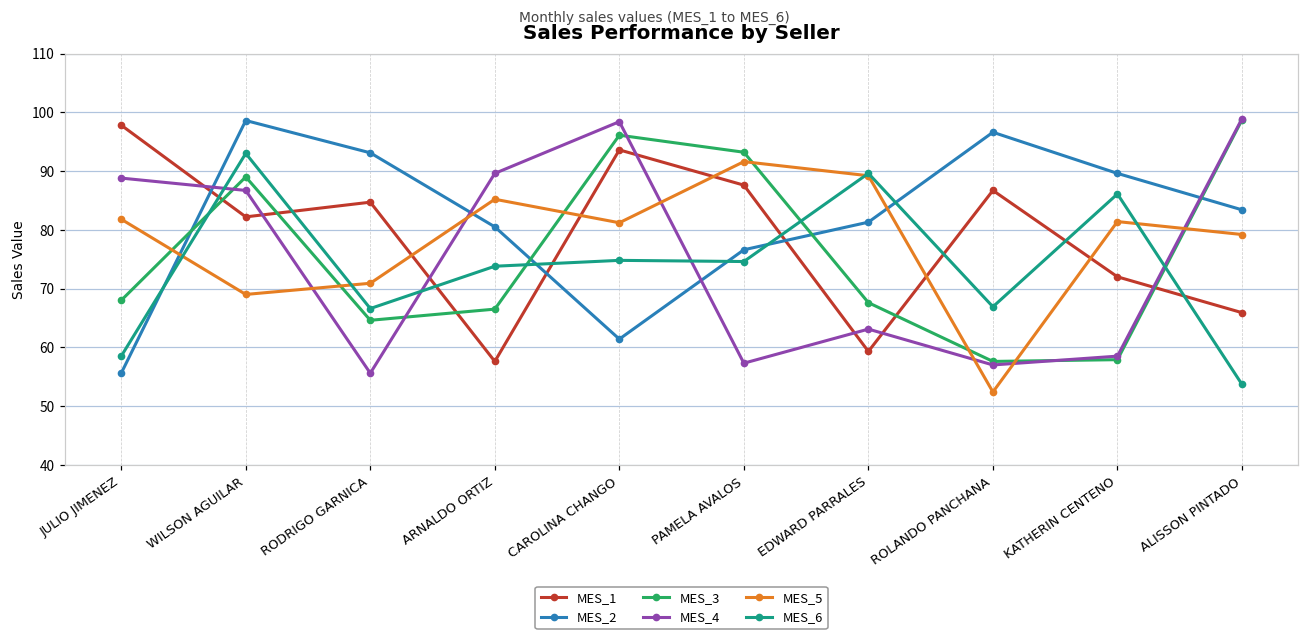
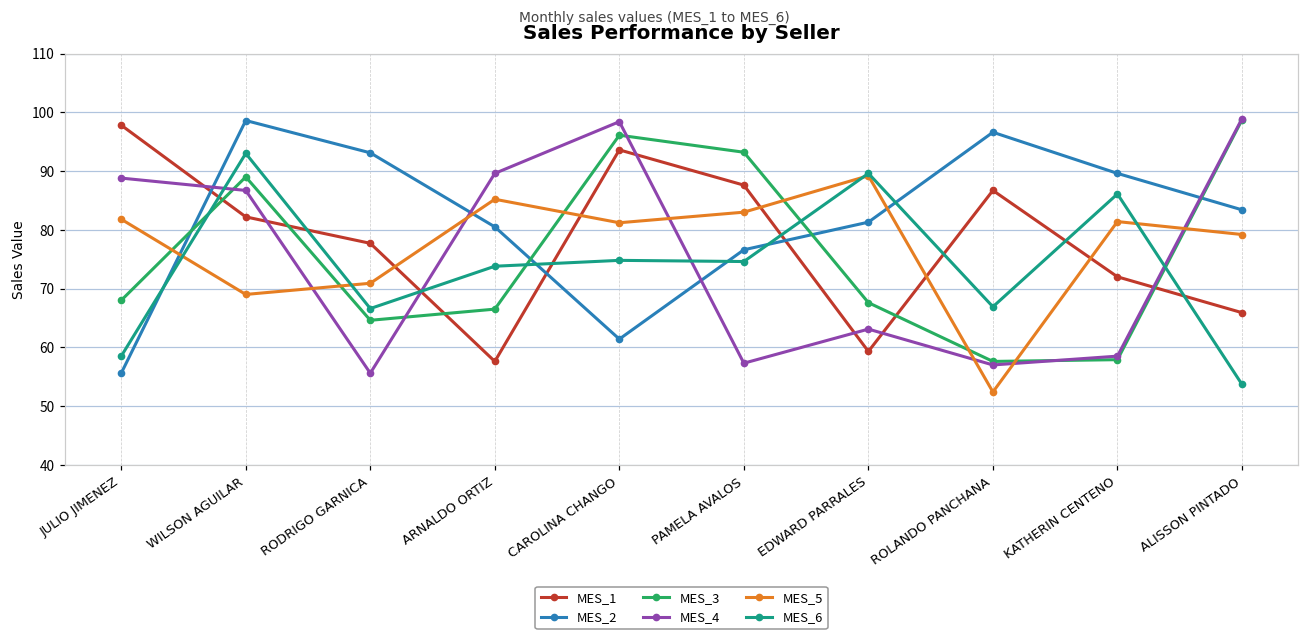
  {
    "MES_1": {
      "JULIO JIMENEZ": 98,
      "WILSON AGUILAR": 82,
-     "RODRIGO GARNICA": 85,
+     "RODRIGO GARNICA": 78,
      "ARNALDO ORTIZ": 58,
      "CAROLINA CHANGO": 94,
      "PAMELA AVALOS": 88,
      "EDWARD PARRALES": 59,
      "ROLANDO PANCHANA": 87,
      "KATHERIN CENTENO": 72,
      "ALISSON PINTADO": 66
    },
    "MES_2": {
      "JULIO JIMENEZ": 56,
      "WILSON AGUILAR": 99,
      "RODRIGO GARNICA": 93,
      "ARNALDO ORTIZ": 81,
      "CAROLINA CHANGO": 61,
      "PAMELA AVALOS": 77,
      "EDWARD PARRALES": 81,
      "ROLANDO PANCHANA": 97,
      "KATHERIN CENTENO": 90,
      "ALISSON PINTADO": 83
    },
    "MES_4": {
      "JULIO JIMENEZ": 89,
      "WILSON AGUILAR": 87,
      "RODRIGO GARNICA": 56,
      "ARNALDO ORTIZ": 90,
      "CAROLINA CHANGO": 98,
      "PAMELA AVALOS": 57,
      "EDWARD PARRALES": 63,
      "ROLANDO PANCHANA": 57,
      "KATHERIN CENTENO": 59
    },
    "MES_5": {
      "JULIO JIMENEZ": 82,
      "WILSON AGUILAR": 69,
      "RODRIGO GARNICA": 71,
      "ARNALDO ORTIZ": 85,
      "CAROLINA CHANGO": 81,
-     "PAMELA AVALOS": 92,
+     "PAMELA AVALOS": 83,
      "ROLANDO PANCHANA": 52,
      "KATHERIN CENTENO": 81,
      "ALISSON PINTADO": 79
    }
  }
